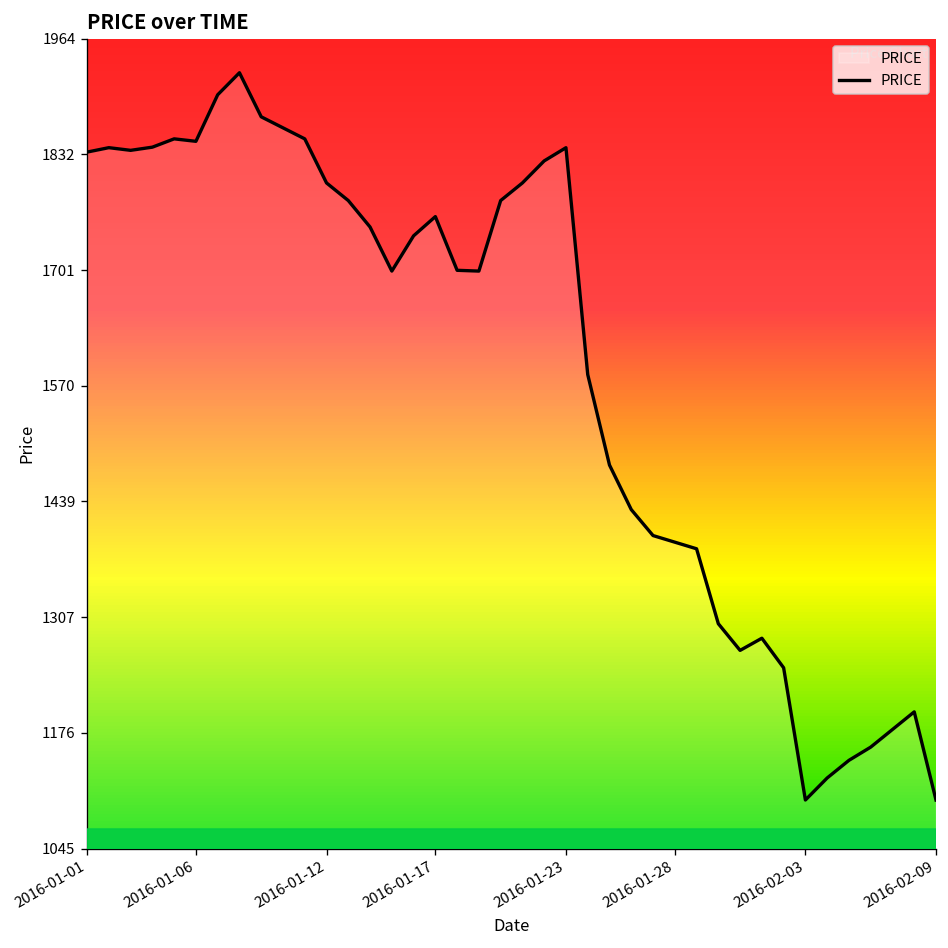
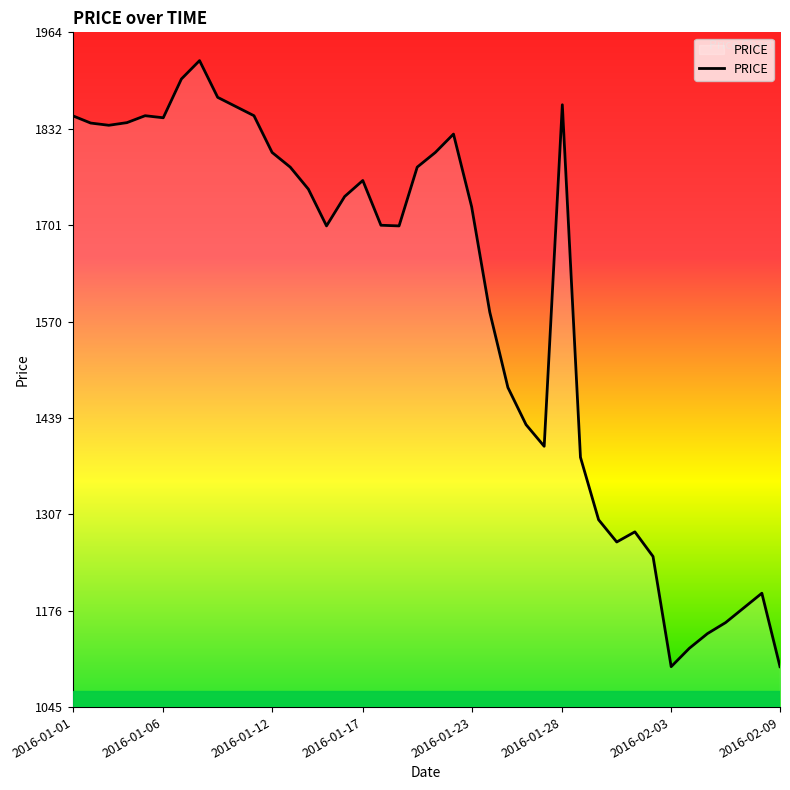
  {
-   "2016-01-01": 1840,
+   "2016-01-01": 1850,
    "2016-01-06": 1850,
    "2016-01-12": 1800,
    "2016-01-17": 1760,
-   "2016-01-23": 1840,
-   "2016-01-28": 1390,
+   "2016-01-23": 1730,
+   "2016-01-28": 1860,
    "2016-02-03": 1100,
    "2016-02-09": 1100
  }
